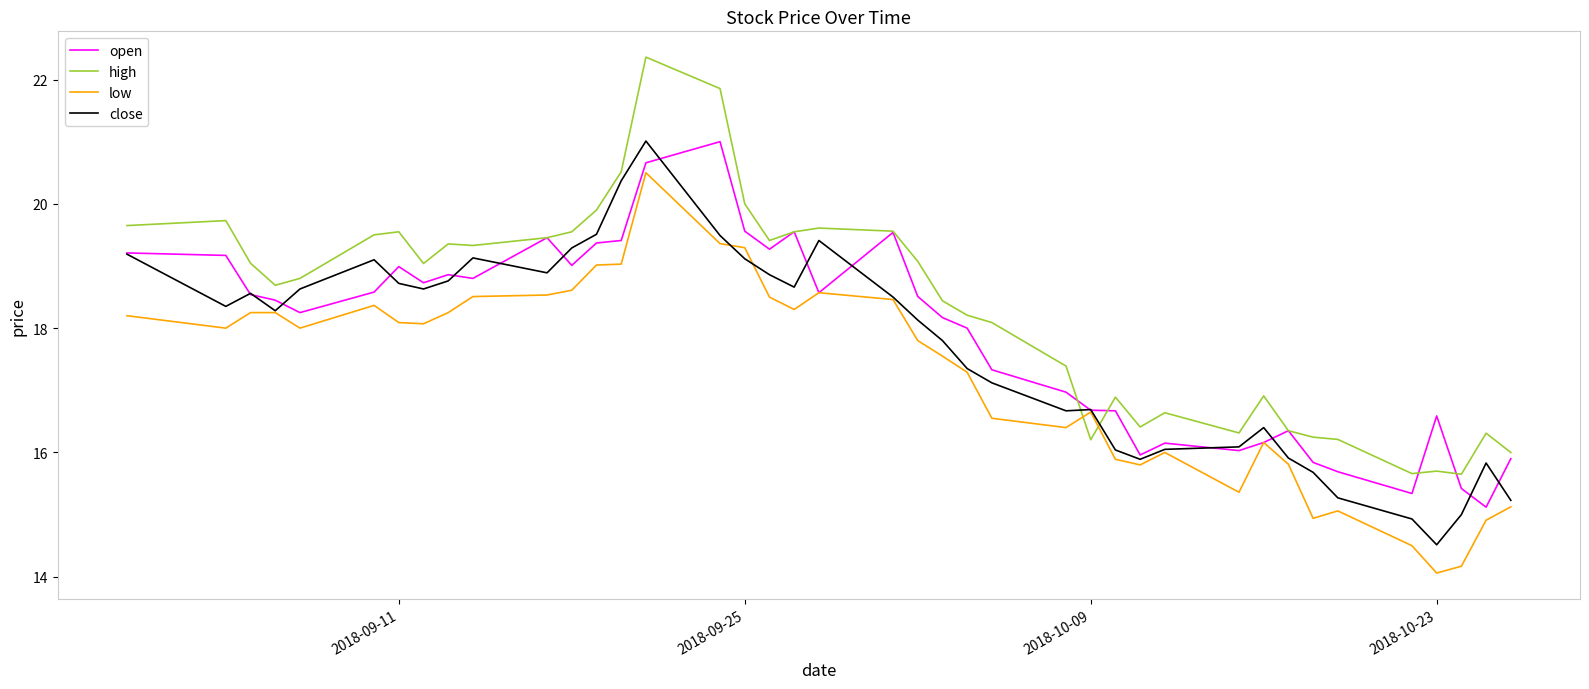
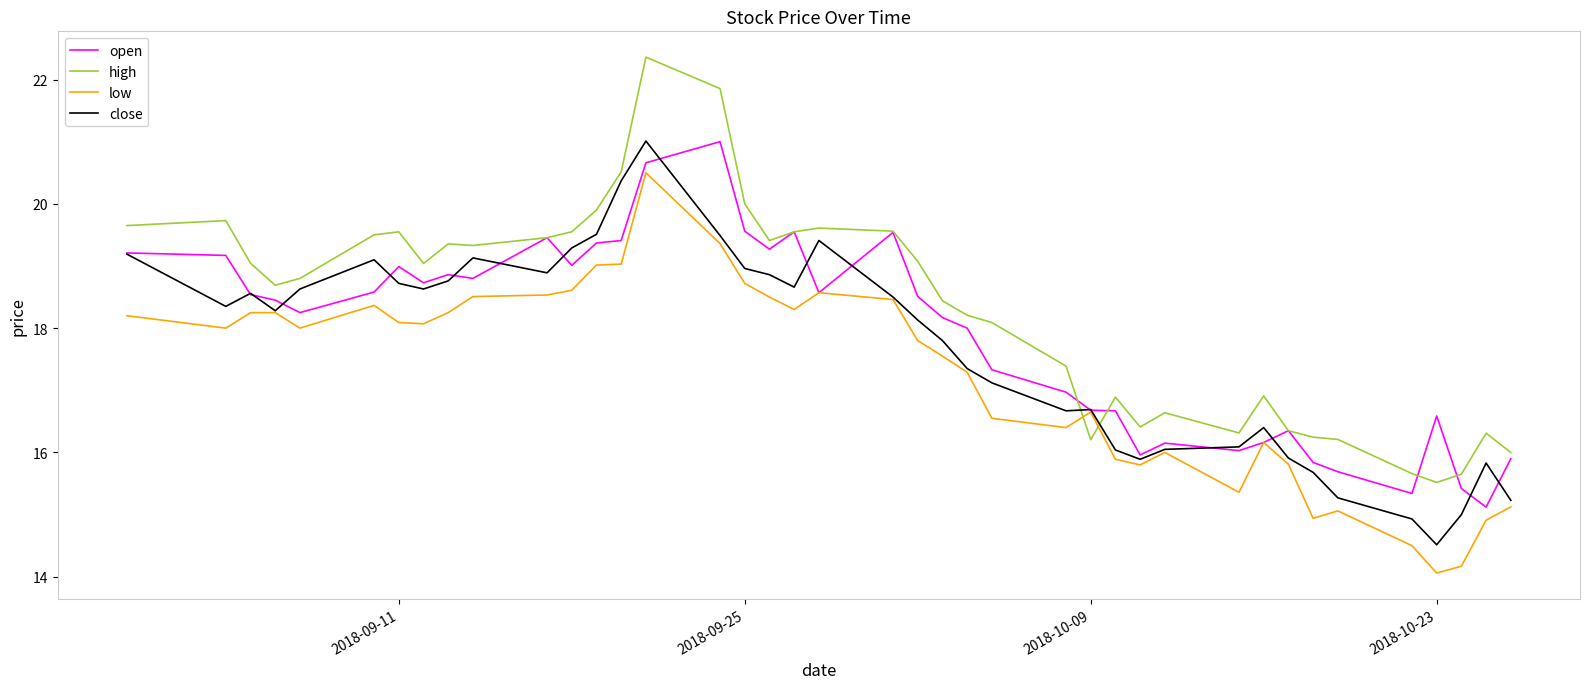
  {
    "open": {
      "2018-09-11": 19.0,
      "2018-09-25": 19.6,
      "2018-10-23": 16.6
    },
    "high": {
      "2018-09-11": 19.5,
      "2018-09-25": 20.0,
      "2018-10-09": 16.2,
-     "2018-10-23": 15.7
+     "2018-10-23": 15.5
    },
    "low": {
      "2018-09-11": 18.1,
-     "2018-09-25": 19.3,
+     "2018-09-25": 18.7,
      "2018-10-23": 14.1
    },
    "close": {
      "2018-09-11": 18.7,
-     "2018-09-25": 19.1,
+     "2018-09-25": 19.0,
      "2018-10-23": 14.5
    }
  }
